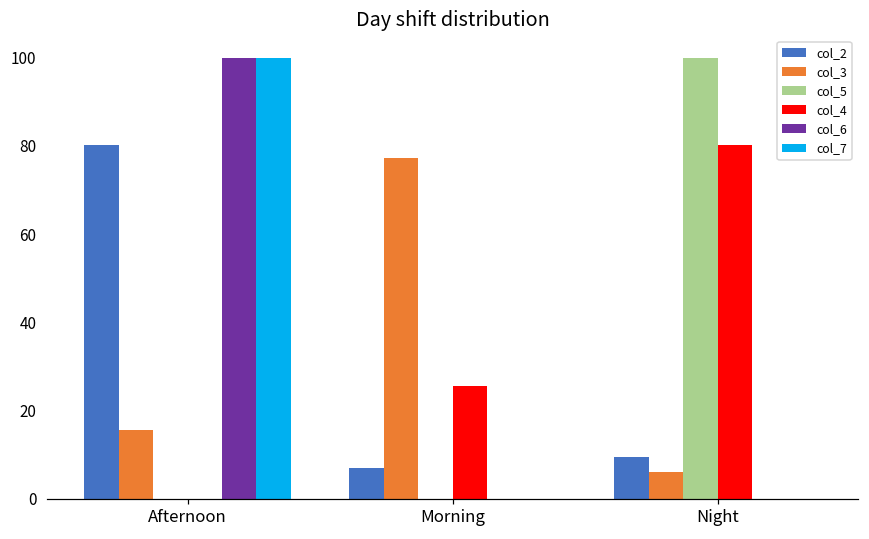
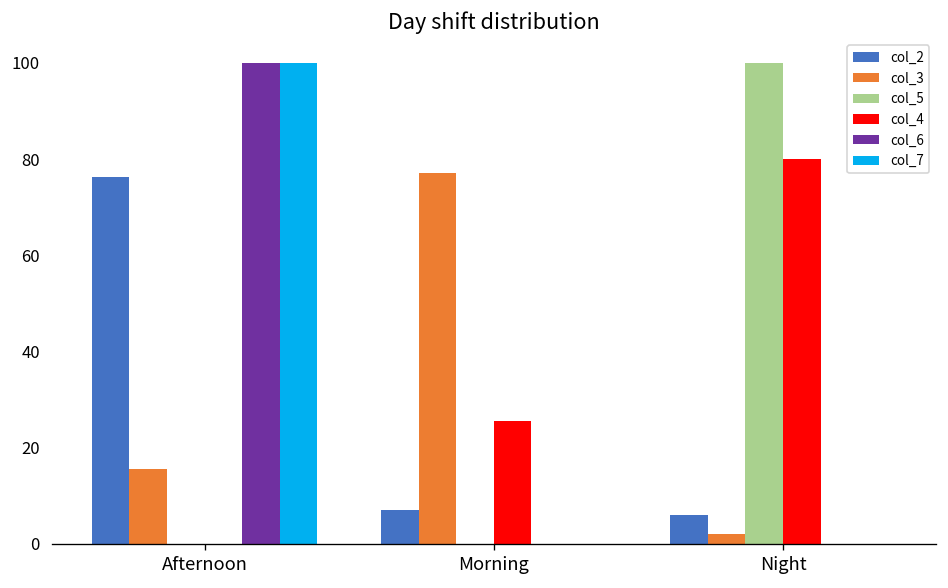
  {
    "col_2": {
-     "Afternoon": 80,
+     "Afternoon": 76,
      "Morning": 7,
-     "Night": 9
+     "Night": 6
    },
    "col_3": {
      "Afternoon": 16,
      "Morning": 77,
-     "Night": 6
+     "Night": 2
    },
    "col_5": {
      "Afternoon": 0,
      "Morning": 0,
      "Night": 100
    },
    "col_4": {
      "Afternoon": 0,
      "Morning": 26,
      "Night": 80
    },
    "col_6": {
      "Afternoon": 100,
      "Morning": 0,
      "Night": 0
    },
    "col_7": {
      "Afternoon": 100,
      "Morning": 0,
      "Night": 0
    }
  }
